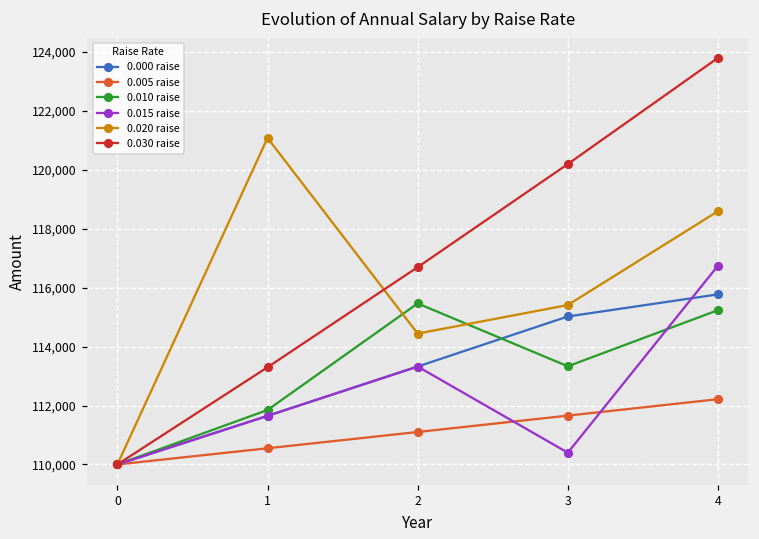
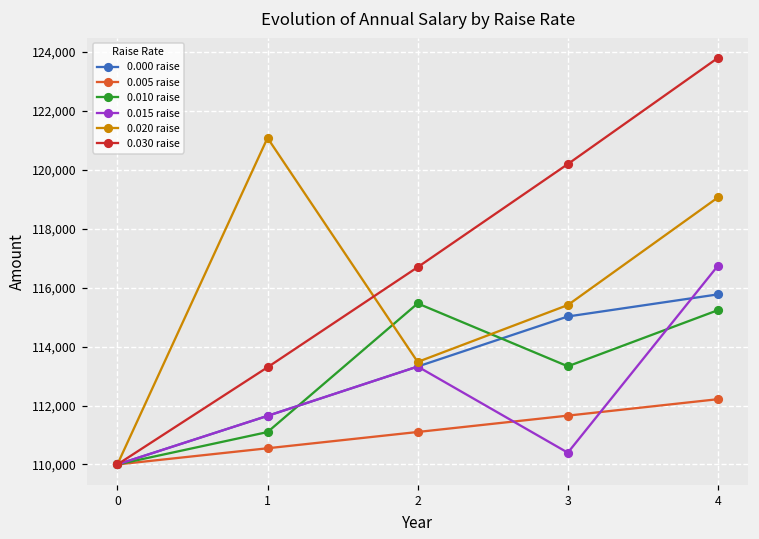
  {
    "0.000 raise": {
      "3": "115,000",
      "4": "115,800"
    },
    "0.010 raise": {
-     "1": "111,800",
+     "1": "111,100",
      "2": "115,500",
      "3": "113,300",
      "4": "115,200"
    },
    "0.015 raise": {
      "3": "110,400",
      "4": "116,700"
    },
    "0.020 raise": {
      "1": "121,100",
-     "2": "114,400",
+     "2": "113,500",
      "3": "115,400",
-     "4": "118,600"
+     "4": "119,100"
    }
  }
